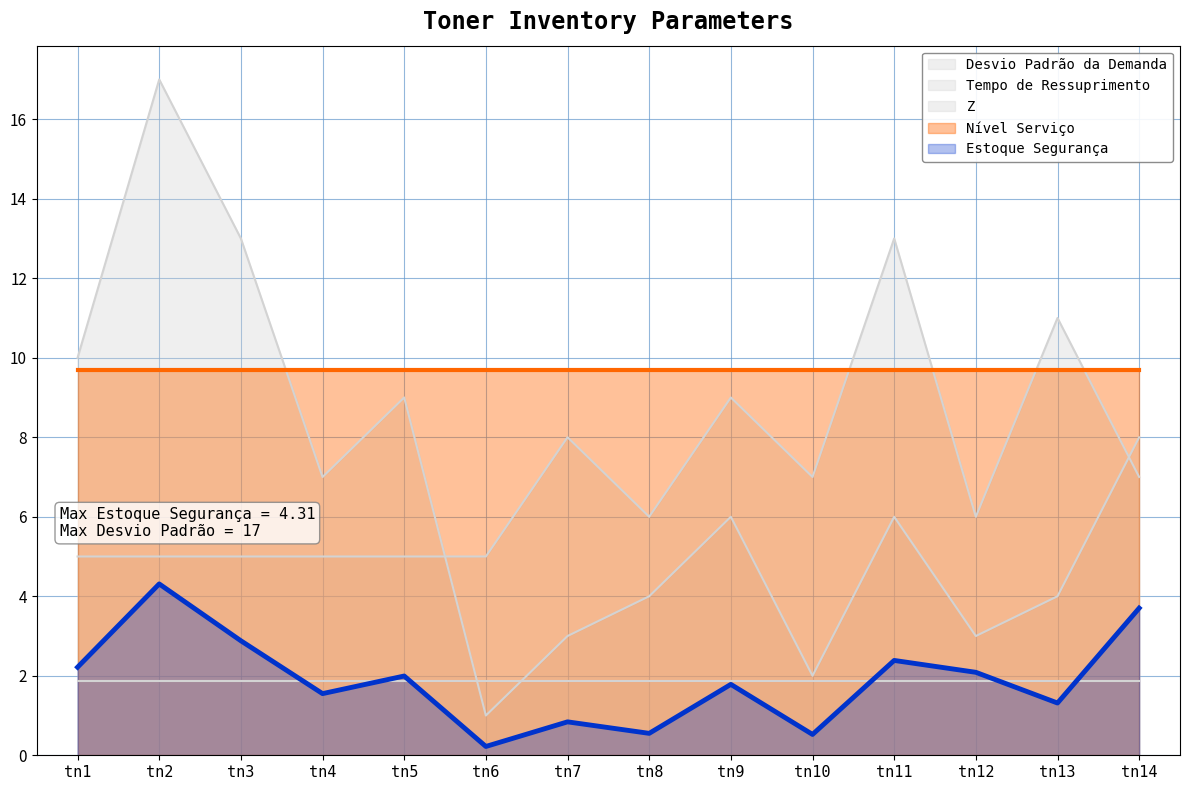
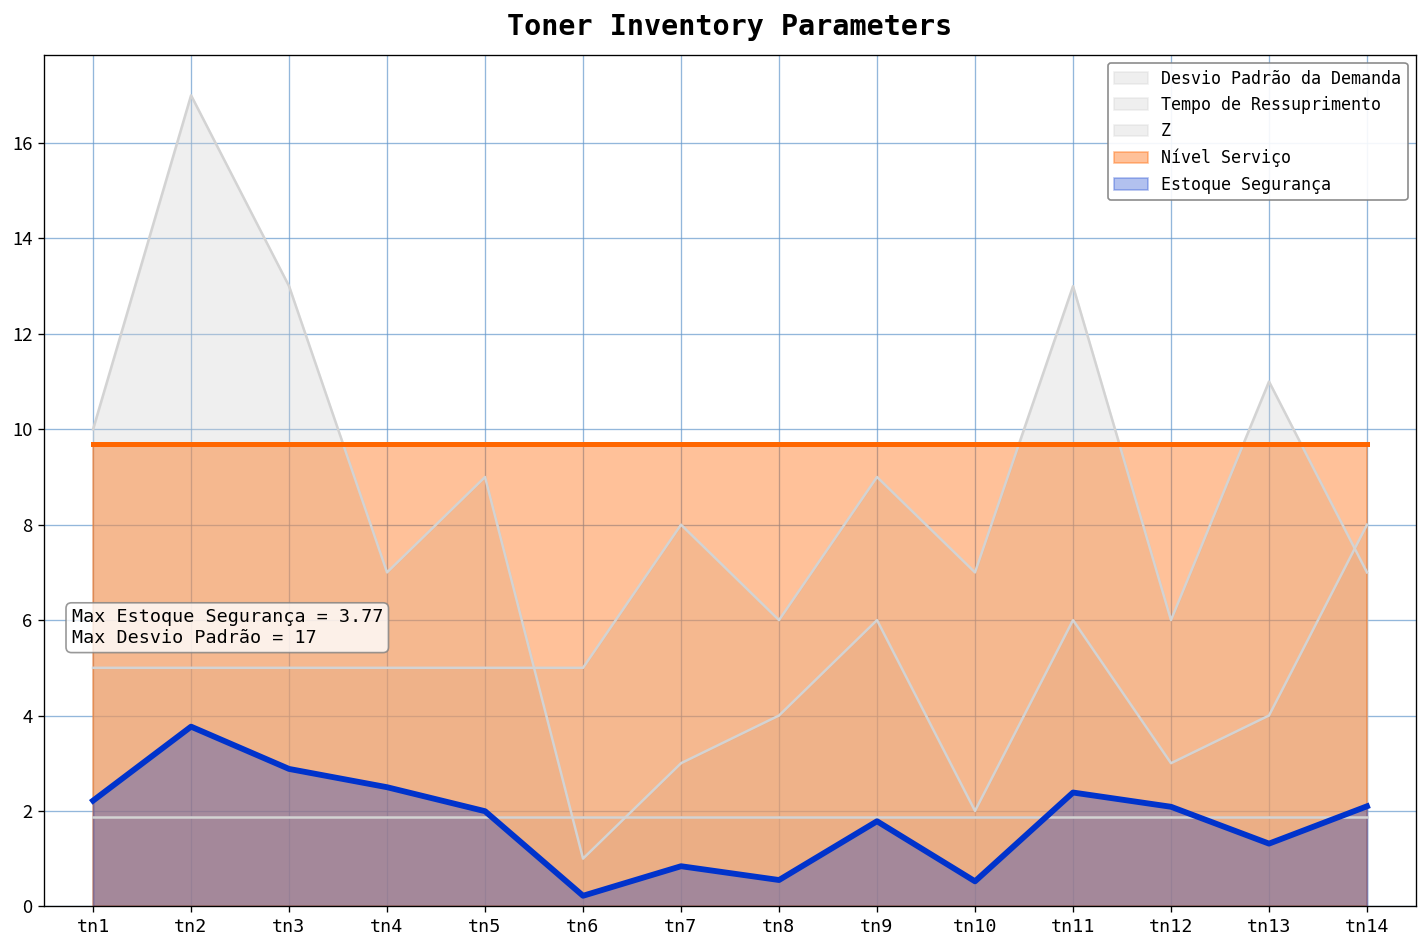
  {
    "Nível Serviço": {
      "tn1": 9.7,
      "tn2": 9.7,
      "tn3": 9.7,
      "tn4": 9.7,
      "tn5": 9.7,
      "tn6": 9.7,
      "tn7": 9.7,
      "tn8": 9.7,
      "tn9": 9.7,
      "tn10": 9.7,
      "tn11": 9.7,
      "tn12": 9.7,
      "tn13": 9.7,
      "tn14": 9.7
    },
    "Estoque Segurança": {
-     "tn2": 4.31,
-     "tn4": 1.6,
-     "tn14": 3.7
+     "tn2": 3.77,
+     "tn4": 2.5,
+     "tn14": 2.1
    }
  }
